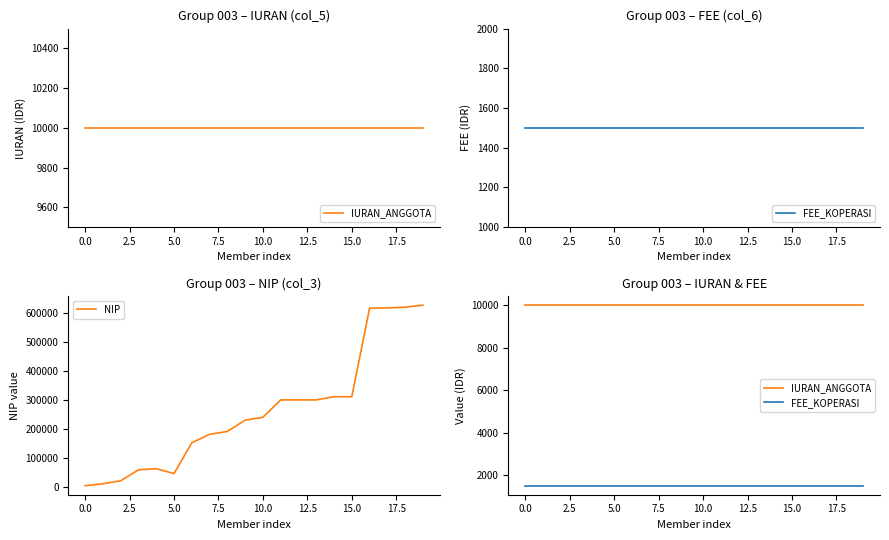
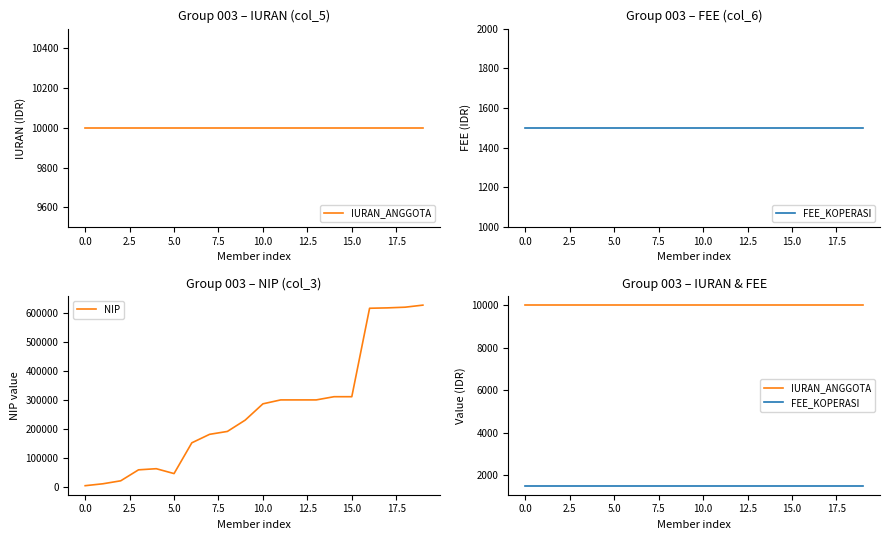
  {
    "Group 003 – IURAN (col_5)": {
      "0.0": 10000,
      "5.0": 10000,
      "10.0": 10000,
      "15.0": 10000
    },
    "Group 003 – FEE (col_6)": {
      "0.0": 1500,
      "5.0": 1500,
      "10.0": 1500,
      "15.0": 1500
    },
    "Group 003 – NIP (col_3)": {
      "0.0": 0,
      "5.0": 50000,
-     "10.0": 240000,
+     "10.0": 290000,
      "15.0": 310000
    },
    "Group 003 – IURAN & FEE": {
      "IURAN_ANGGOTA": {
        "0.0": 10000,
        "5.0": 10000,
        "10.0": 10000,
        "15.0": 10000
      },
      "FEE_KOPERASI": {
        "0.0": 1500,
        "5.0": 1500,
        "10.0": 1500,
        "15.0": 1500
      }
    }
  }
